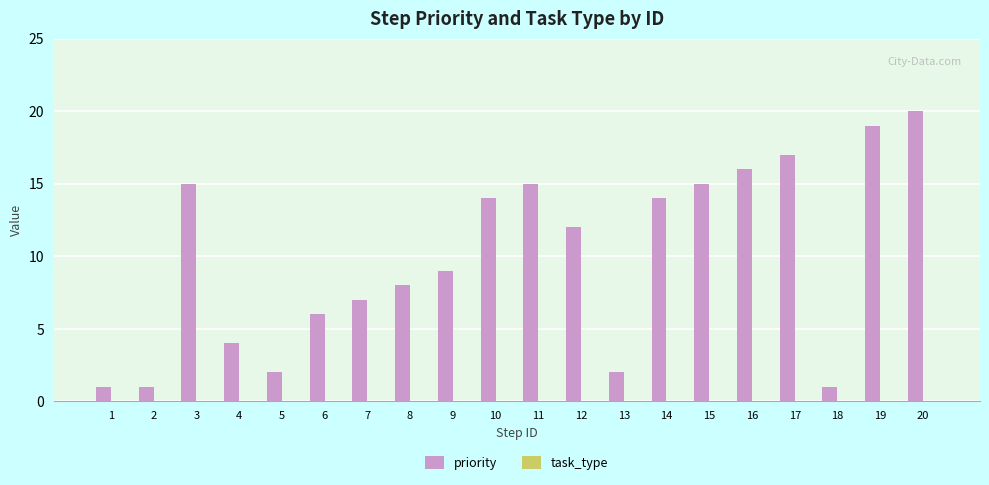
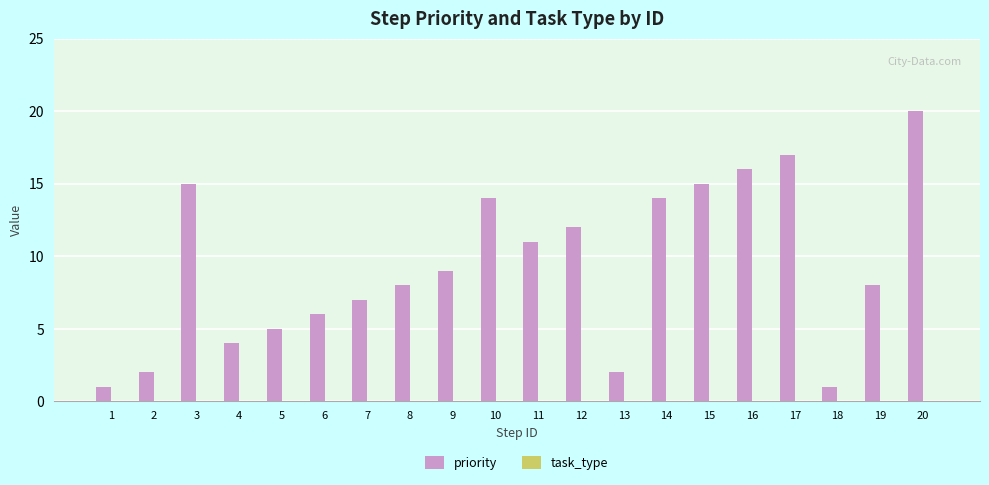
  {
    "priority": {
      "1": 1,
-     "2": 1,
+     "2": 2,
      "3": 15,
      "4": 4,
-     "5": 2,
+     "5": 5,
      "6": 6,
      "7": 7,
      "8": 8,
      "9": 9,
      "10": 14,
-     "11": 15,
+     "11": 11,
      "12": 12,
      "13": 2,
      "14": 14,
      "15": 15,
      "16": 16,
      "17": 17,
      "18": 1,
-     "19": 19,
+     "19": 8,
      "20": 20
    },
    "task_type": {
      "1": 0,
      "2": 0,
      "3": 0,
      "4": 0,
      "5": 0,
      "6": 0,
      "7": 0,
      "8": 0,
      "9": 0,
      "10": 0,
      "11": 0,
      "12": 0,
      "13": 0,
      "14": 0,
      "15": 0,
      "16": 0,
      "17": 0,
      "18": 0,
      "19": 0,
      "20": 0
    }
  }
